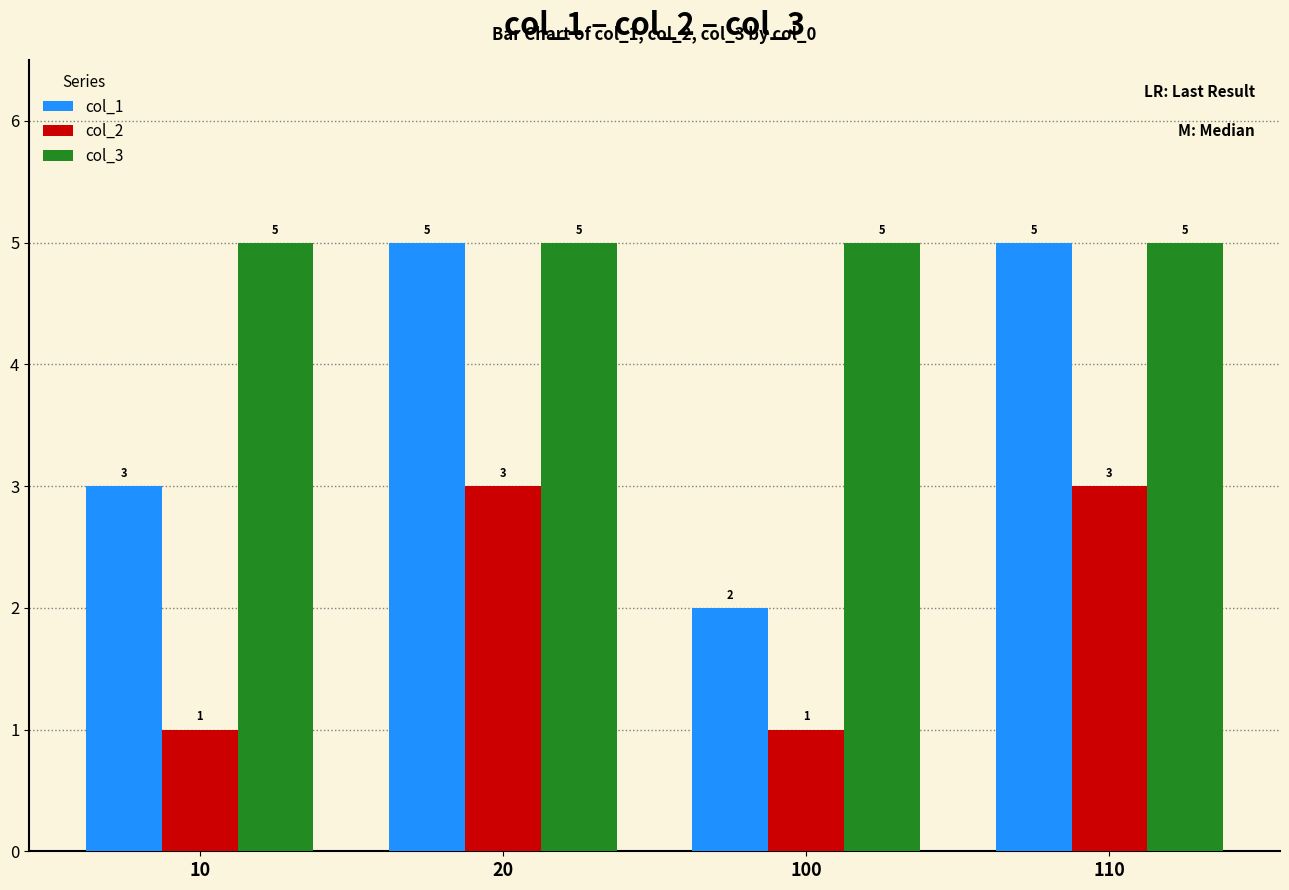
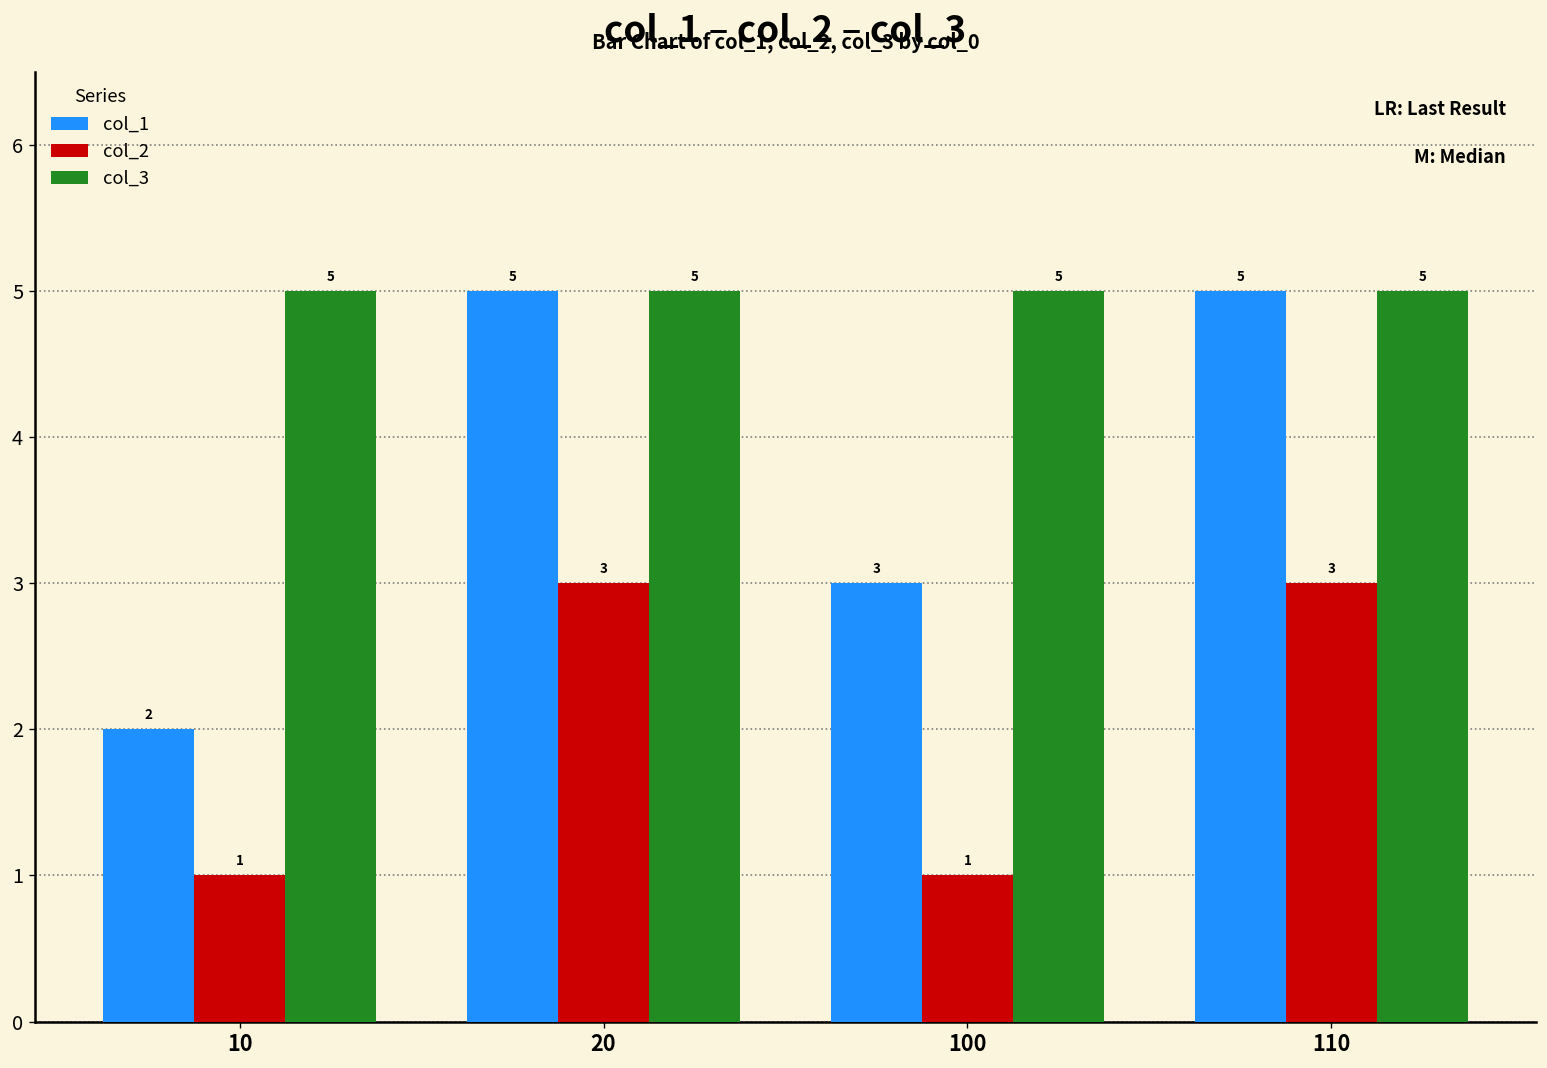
  {
    "col_1": {
-     "10": 3,
+     "10": 2,
      "20": 5,
-     "100": 2,
+     "100": 3,
      "110": 5
    },
    "col_2": {
      "10": 1,
      "20": 3,
      "100": 1,
      "110": 3
    },
    "col_3": {
      "10": 5,
      "20": 5,
      "100": 5,
      "110": 5
    }
  }
